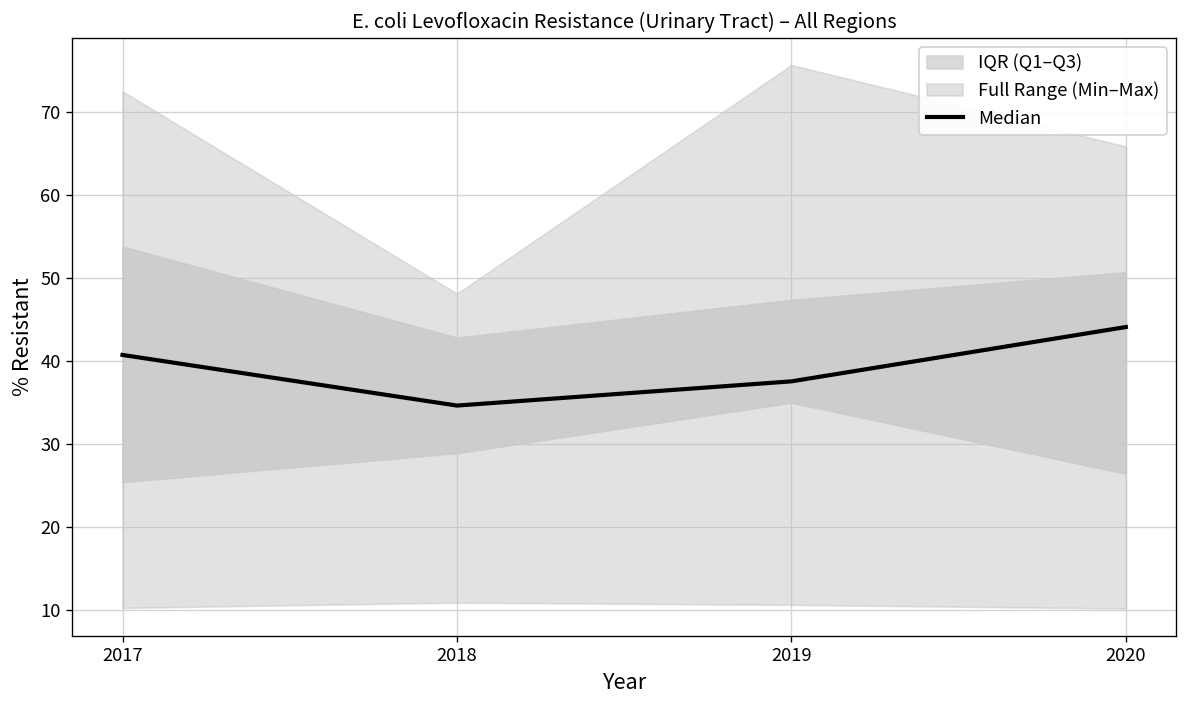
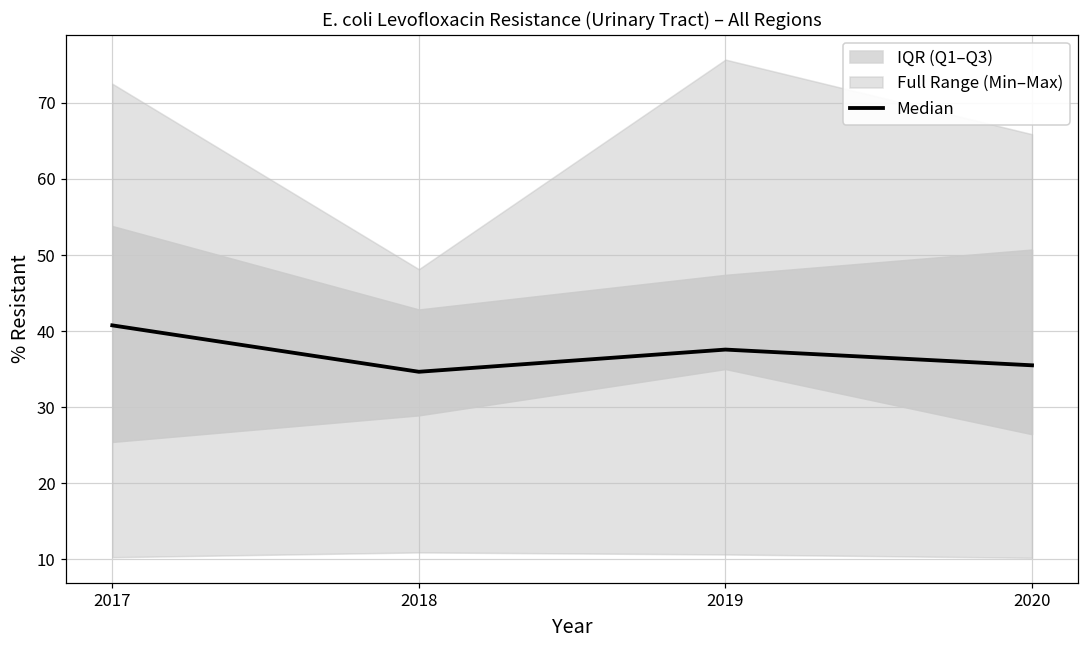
  {
    "Median": {
      "2017": 41,
      "2018": 35,
      "2019": 38,
-     "2020": 44
+     "2020": 36
    }
  }
